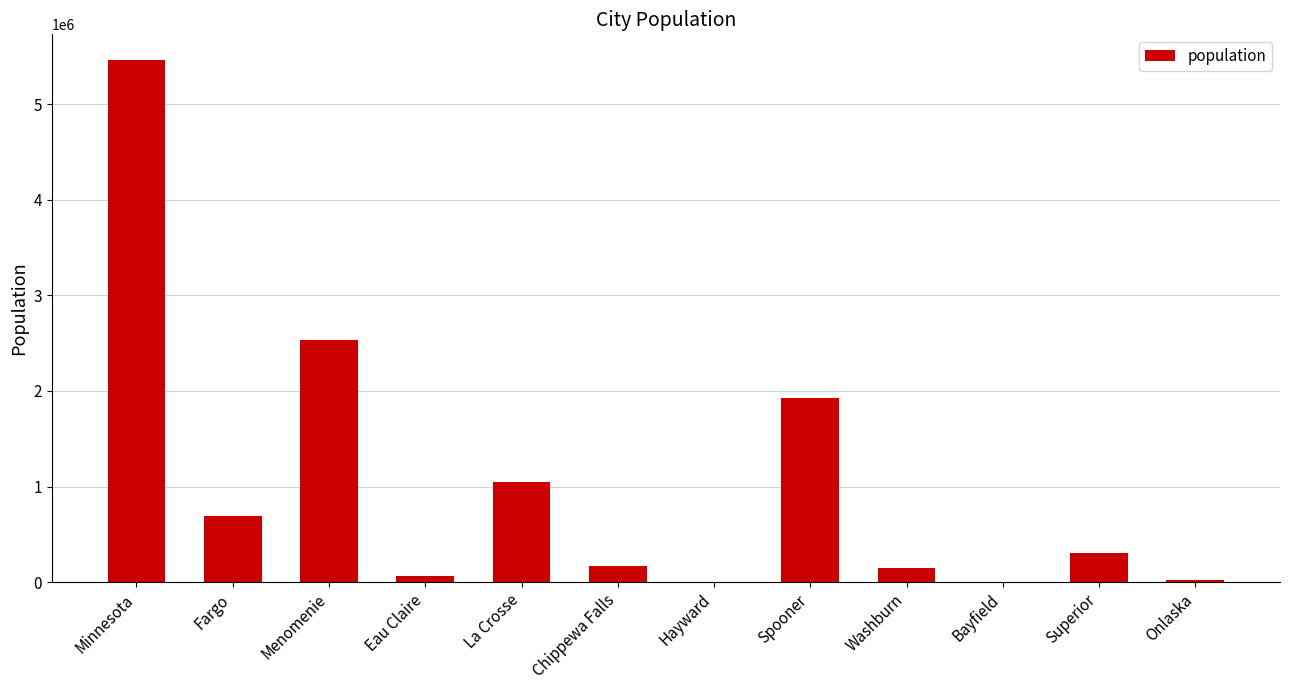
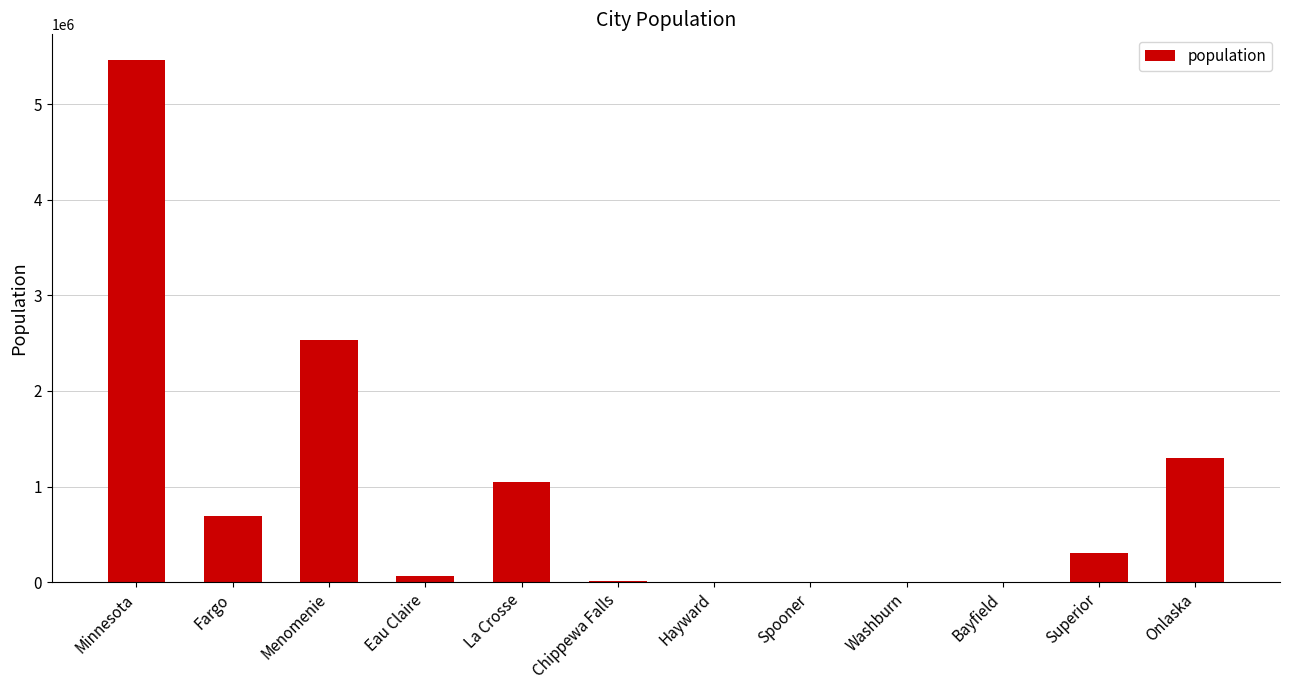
  {
    "Minnesota": 5500000,
    "Fargo": 700000,
    "Menomenie": 2500000,
    "Eau Claire": 100000,
    "La Crosse": 1000000,
-   "Chippewa Falls": 200000,
-   "Spooner": 1900000,
-   "Washburn": 100000,
+   "Chippewa Falls": 0,
+   "Spooner": 0,
+   "Washburn": 0,
    "Superior": 300000,
-   "Onlaska": 0
+   "Onlaska": 1300000
  }
